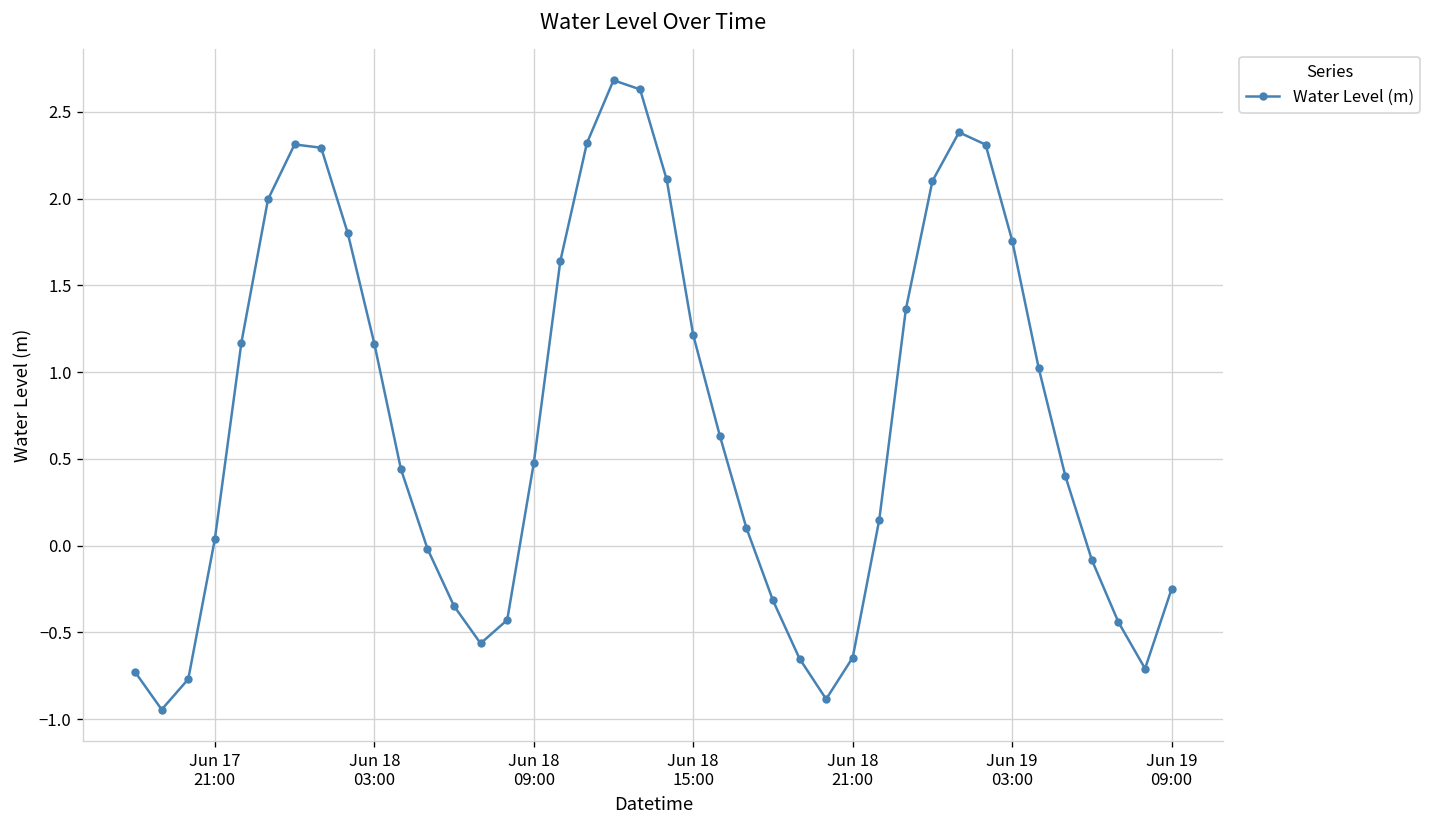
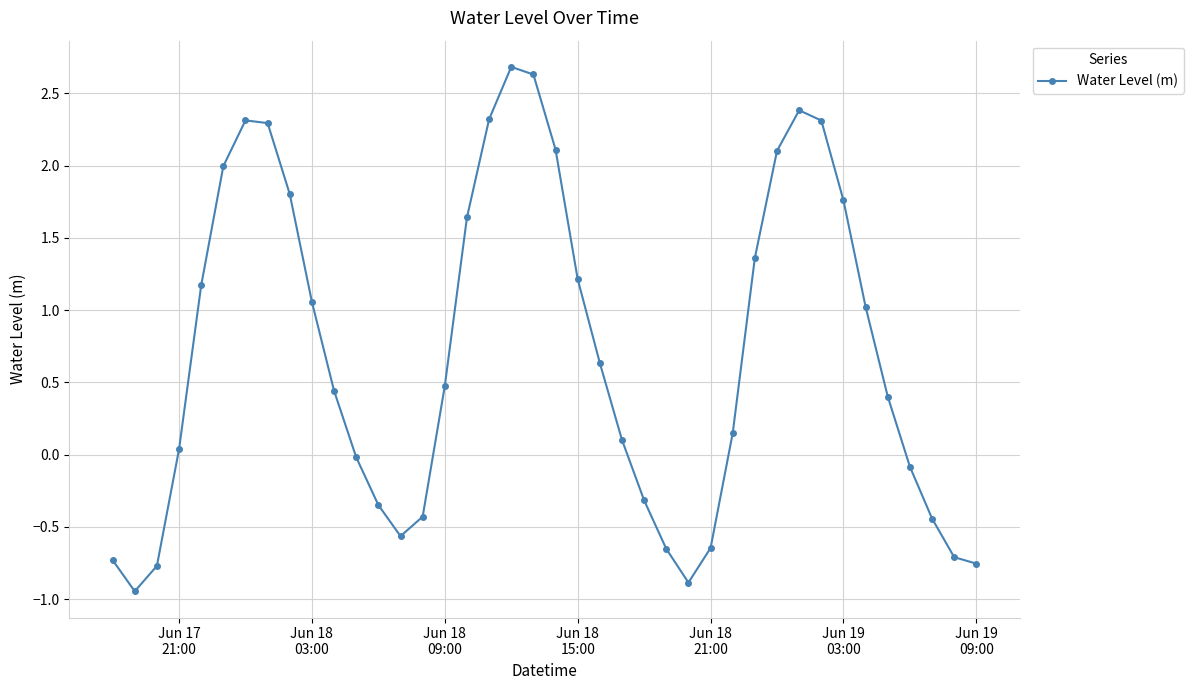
  {
    "Jun 17 21:00": 0.04,
-   "Jun 18 03:00": 1.16,
+   "Jun 18 03:00": 1.06,
    "Jun 18 09:00": 0.48,
    "Jun 18 15:00": 1.21,
    "Jun 18 21:00": -0.65,
    "Jun 19 03:00": 1.76,
-   "Jun 19 09:00": -0.25
+   "Jun 19 09:00": -0.75
  }
